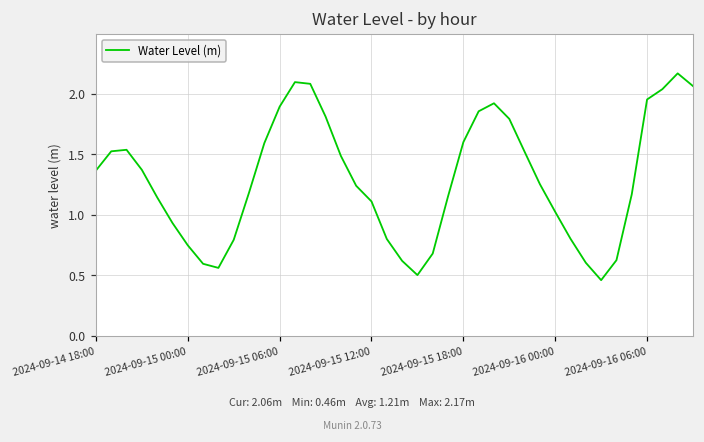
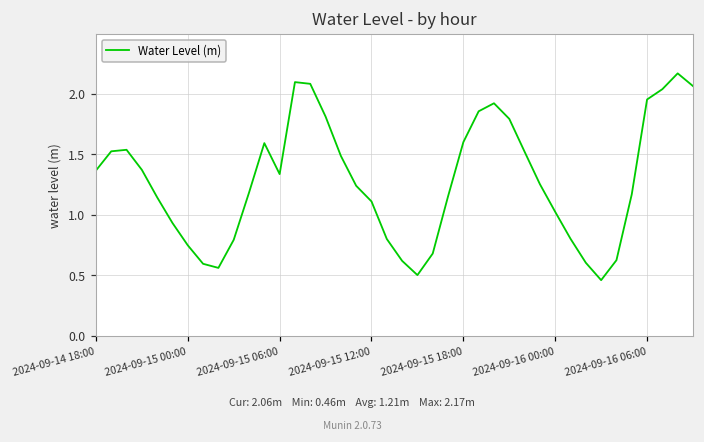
  {
    "2024-09-14 18:00": 1.37,
    "2024-09-15 00:00": 0.75,
-   "2024-09-15 06:00": 1.89,
+   "2024-09-15 06:00": 1.34,
    "2024-09-15 12:00": 1.11,
    "2024-09-15 18:00": 1.60,
    "2024-09-16 00:00": 1.02,
    "2024-09-16 06:00": 1.95
  }
